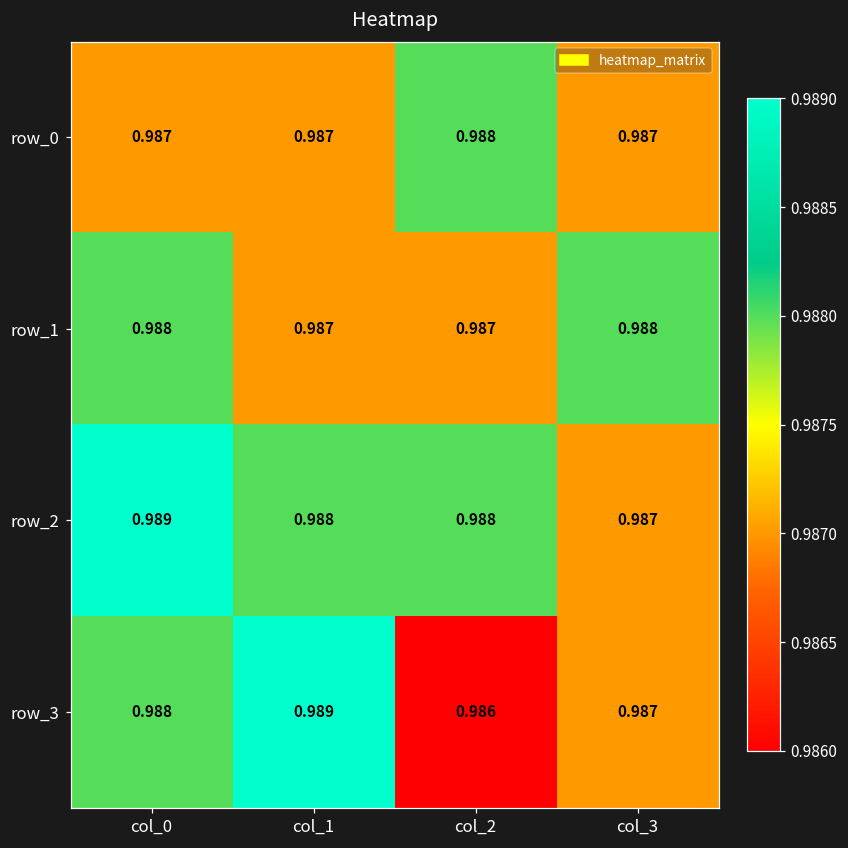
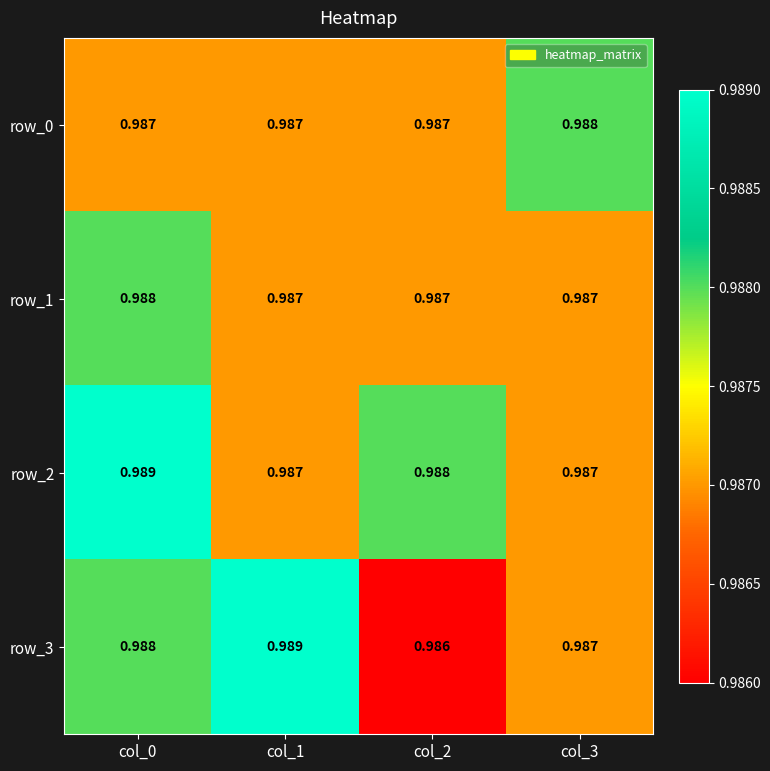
  {
    "row_0": {
      "col_0": 0.987,
      "col_1": 0.987,
-     "col_2": 0.988,
-     "col_3": 0.987
+     "col_2": 0.987,
+     "col_3": 0.988
    },
    "row_1": {
      "col_0": 0.988,
      "col_1": 0.987,
      "col_2": 0.987,
-     "col_3": 0.988
+     "col_3": 0.987
    },
    "row_2": {
      "col_0": 0.989,
-     "col_1": 0.988,
+     "col_1": 0.987,
      "col_2": 0.988,
      "col_3": 0.987
    },
    "row_3": {
      "col_0": 0.988,
      "col_1": 0.989,
      "col_2": 0.986,
      "col_3": 0.987
    }
  }
